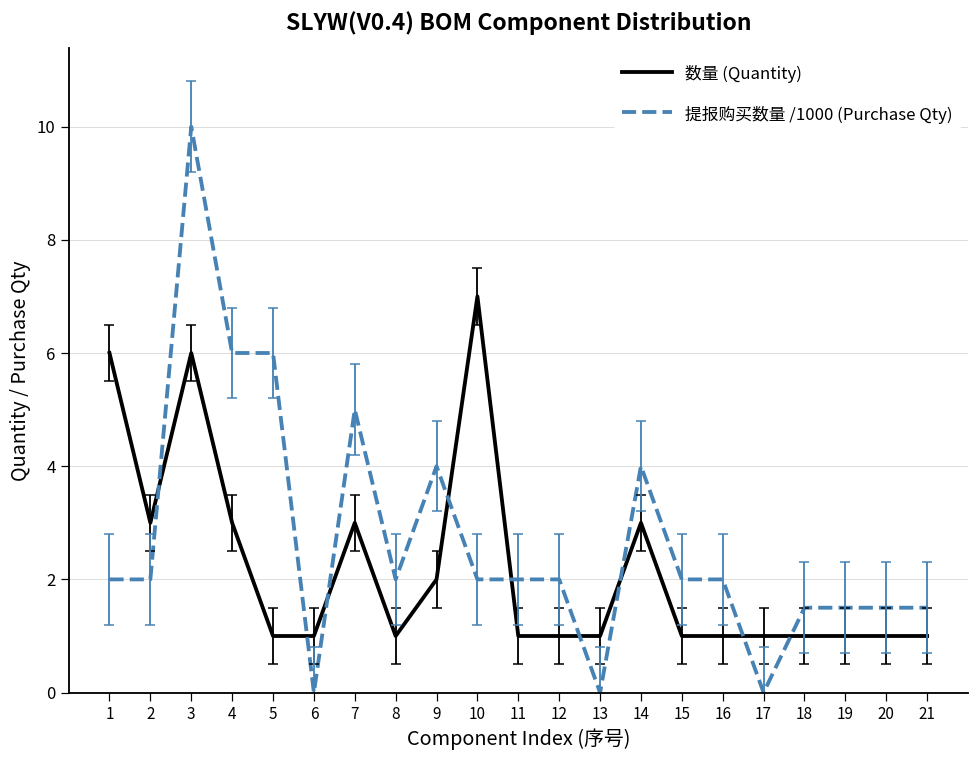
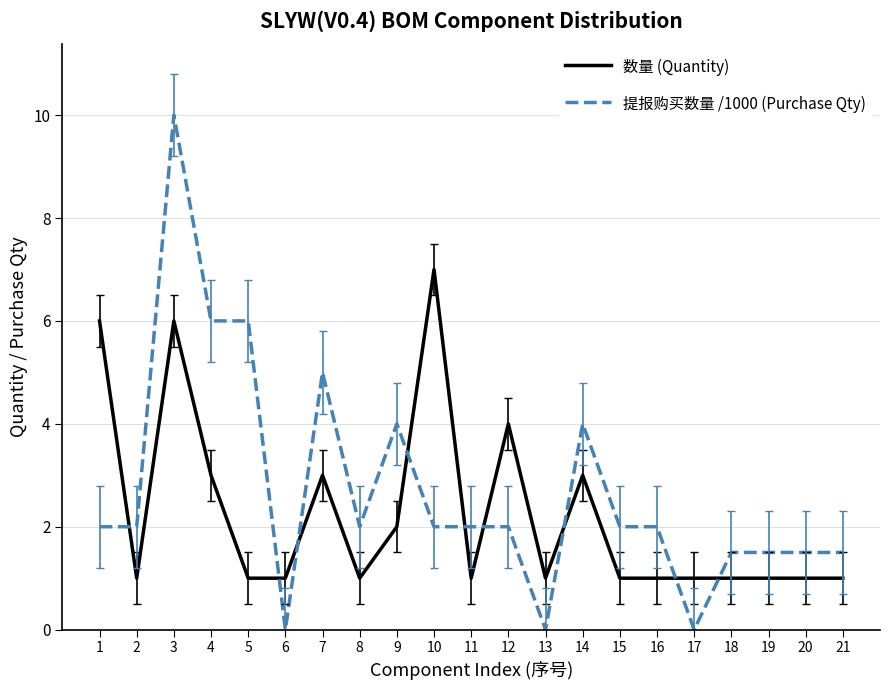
  {
    "数量 (Quantity)": {
      "1": 6,
-     "2": 3,
+     "2": 1,
      "3": 6,
      "4": 3,
      "5": 1,
      "6": 1,
      "7": 3,
      "8": 1,
      "9": 2,
      "10": 7,
      "11": 1,
-     "12": 1,
+     "12": 4,
      "13": 1,
      "14": 3,
      "15": 1,
      "16": 1,
      "17": 1,
      "18": 1,
      "19": 1,
      "20": 1,
      "21": 1
    }
  }
